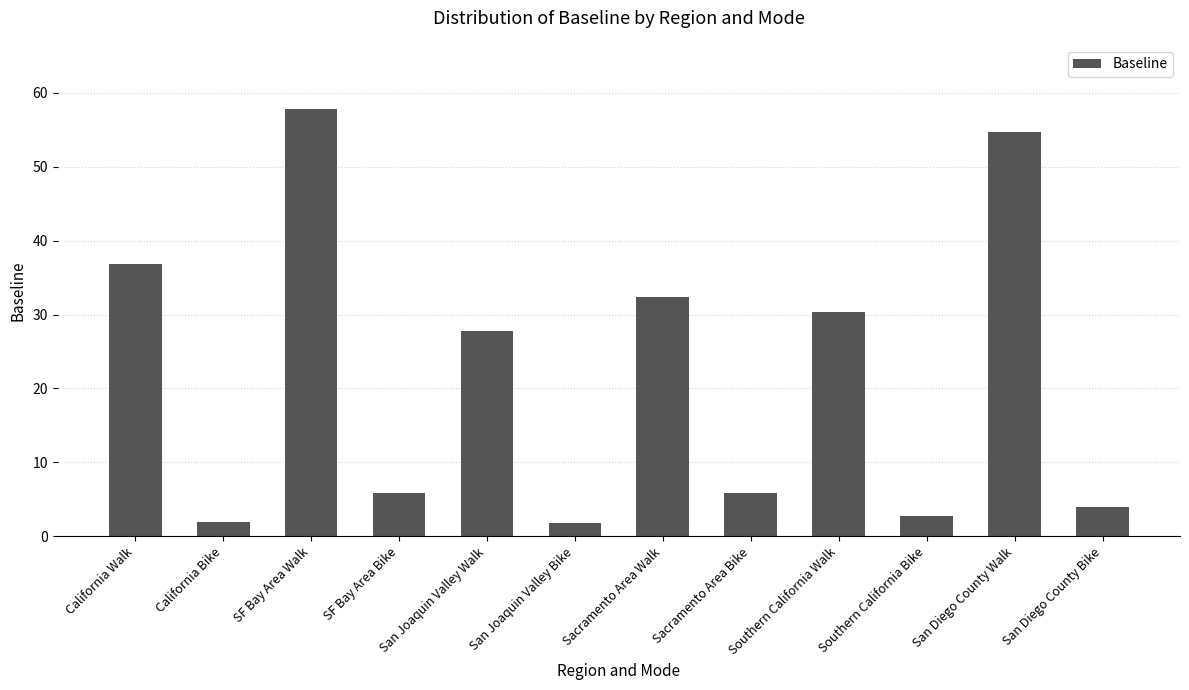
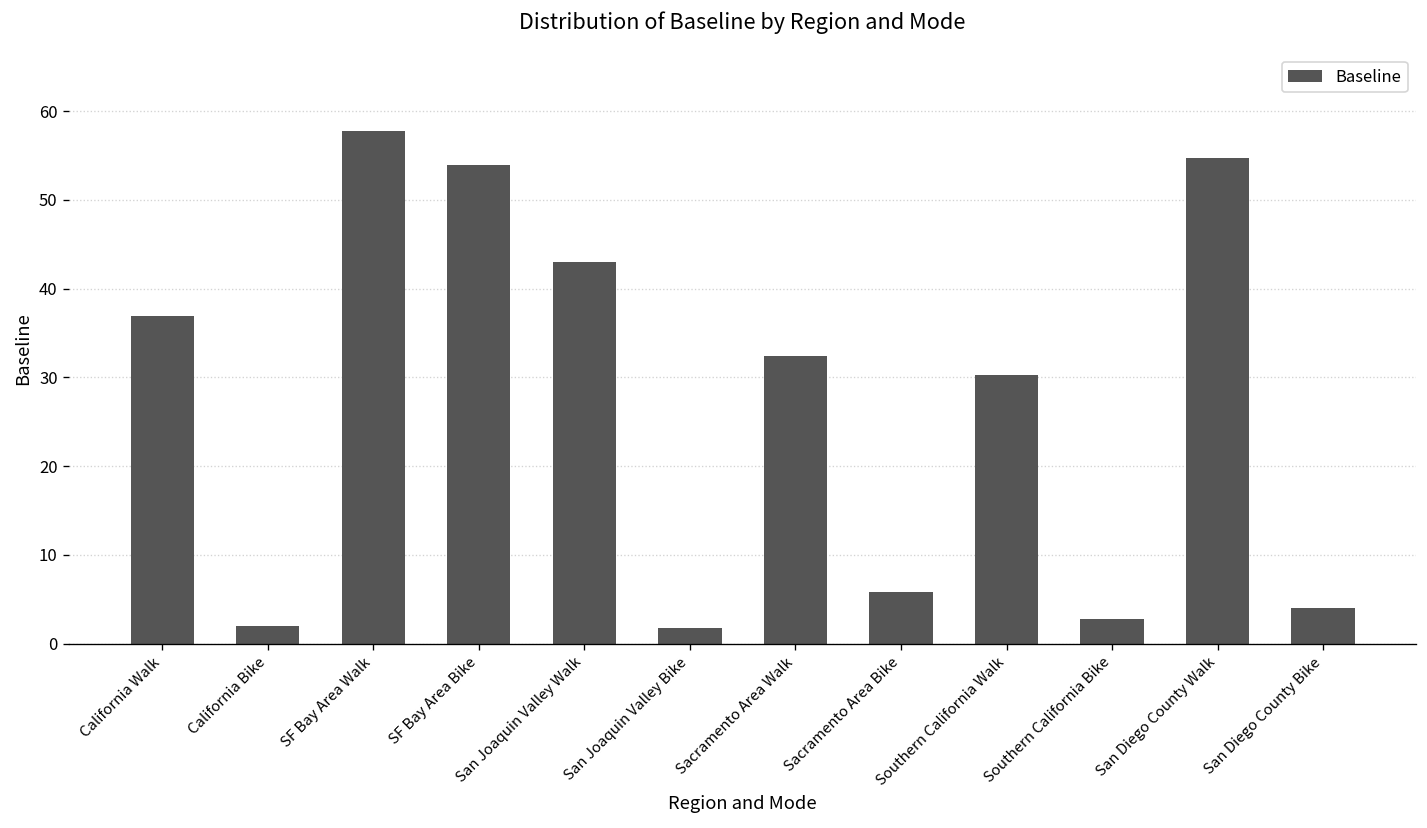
  {
    "California Walk": 37,
    "California Bike": 2,
    "SF Bay Area Walk": 58,
-   "SF Bay Area Bike": 6,
-   "San Joaquin Valley Walk": 28,
+   "SF Bay Area Bike": 54,
+   "San Joaquin Valley Walk": 43,
    "San Joaquin Valley Bike": 2,
    "Sacramento Area Walk": 32,
    "Sacramento Area Bike": 6,
    "Southern California Walk": 30,
    "Southern California Bike": 3,
    "San Diego County Walk": 55,
    "San Diego County Bike": 4
  }
